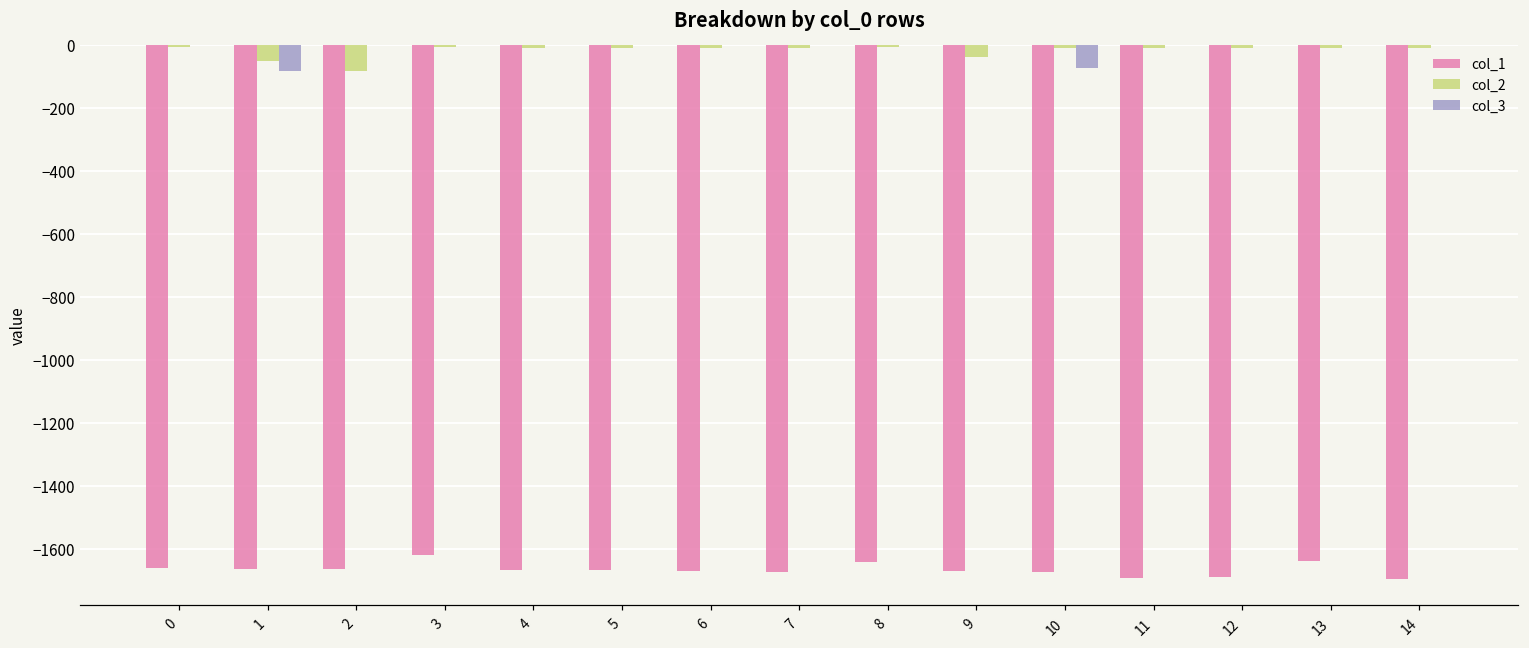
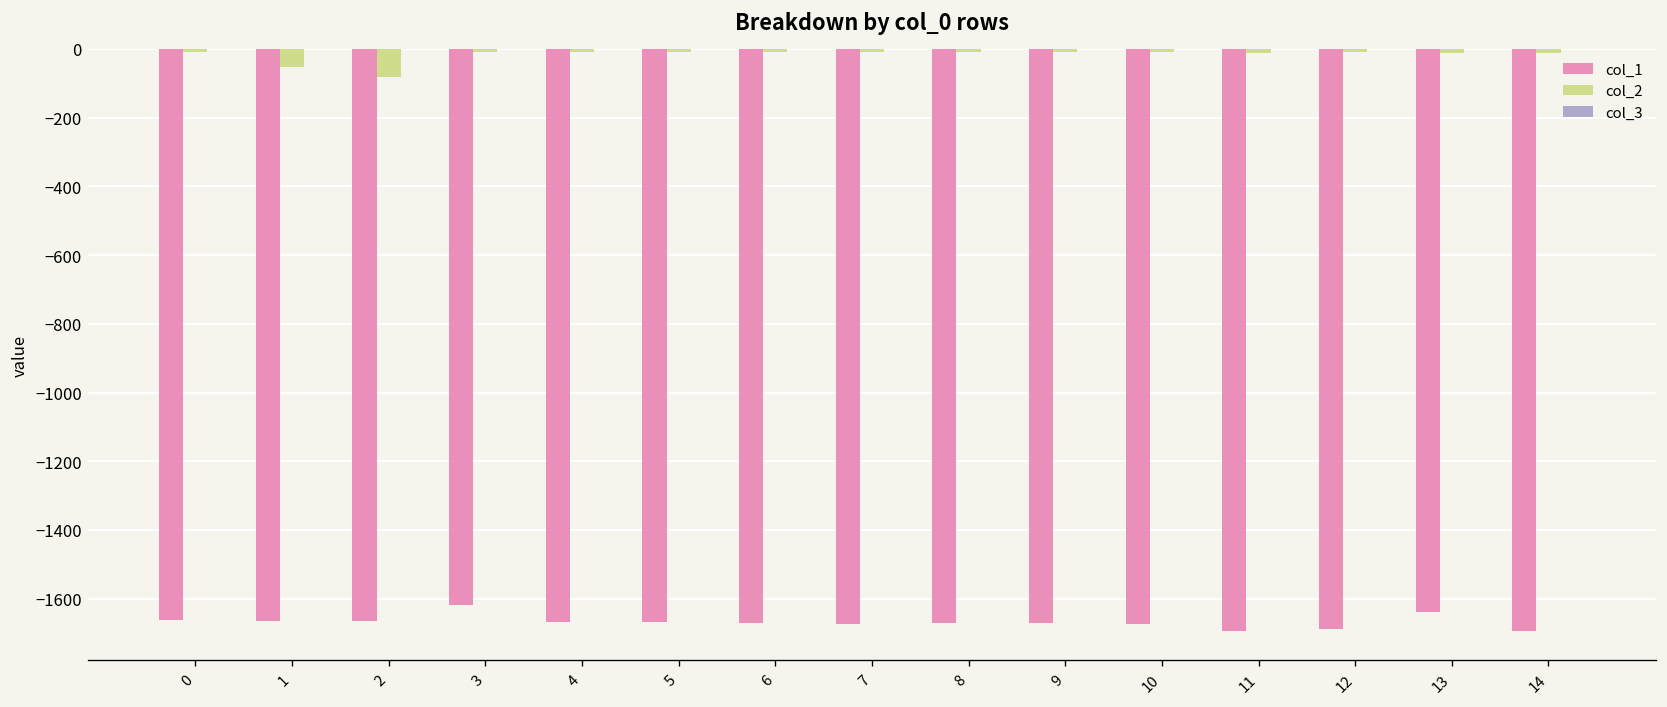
  {
    "col_1": {
      "0": -1660,
      "1": -1660,
      "2": -1670,
      "3": -1620,
      "4": -1670,
      "5": -1670,
      "6": -1670,
      "7": -1670,
-     "8": -1640,
+     "8": -1670,
      "9": -1670,
      "10": -1670,
      "11": -1690,
      "12": -1690,
      "13": -1640,
      "14": -1700
    },
    "col_2": {
      "1": -50,
      "2": -80,
      "4": -10,
      "7": -10,
-     "9": -40,
+     "9": -10,
      "10": -10,
      "11": -10,
      "12": -10,
      "13": -10,
      "14": -10
    },
    "col_3": {
-     "1": -80,
-     "10": -70
+     "1": 0,
+     "10": 0
    }
  }
